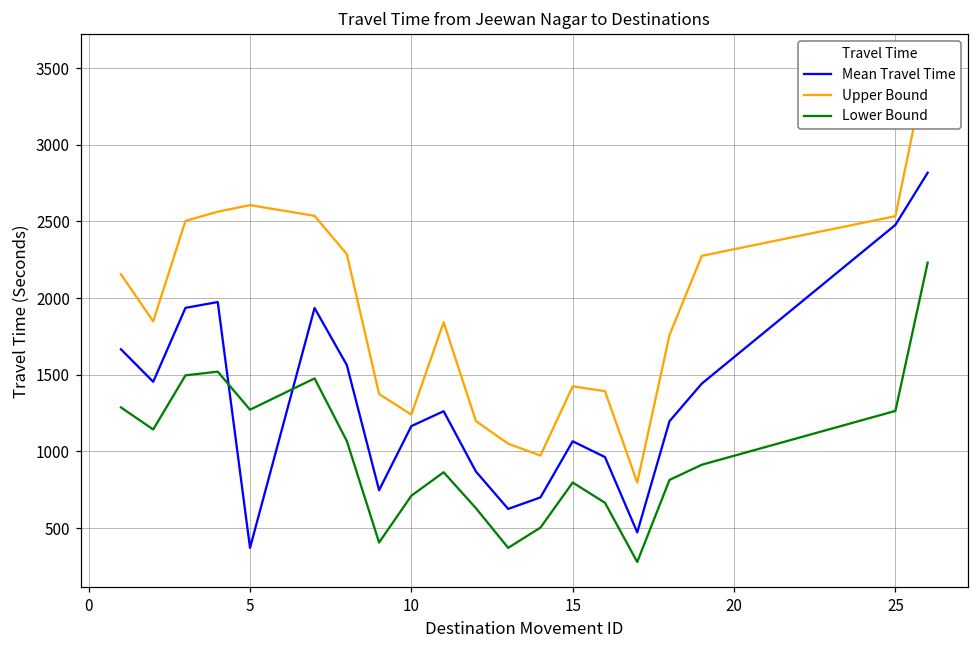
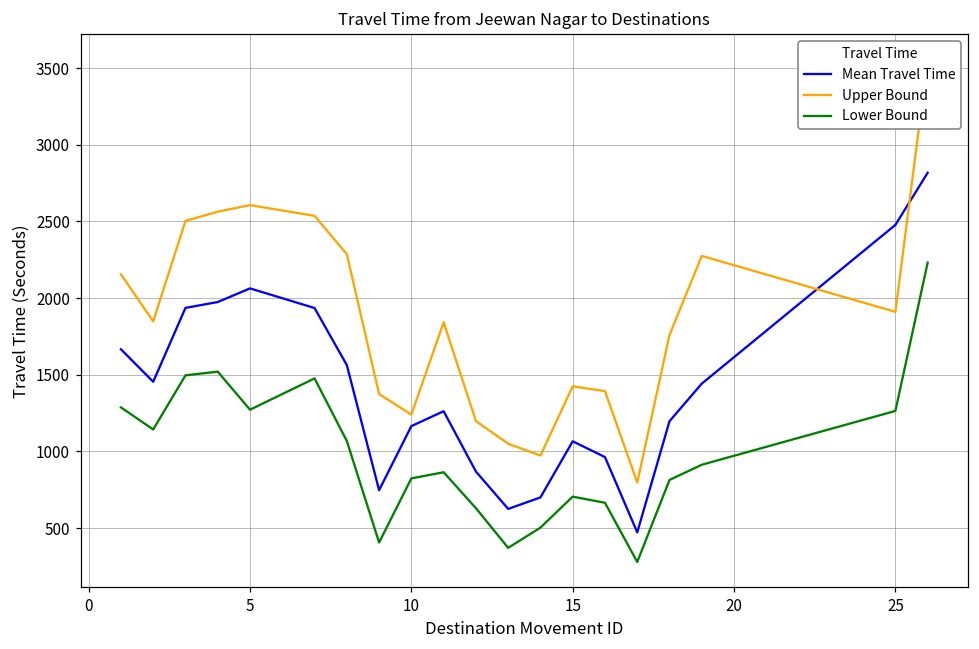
  {
    "Mean Travel Time": {
-     "5": 370,
+     "5": 2060,
      "10": 1170,
      "15": 1070,
      "25": 2480
    },
    "Upper Bound": {
      "5": 2610,
      "10": 1240,
      "15": 1420,
-     "25": 2530
+     "25": 1910
    },
    "Lower Bound": {
      "5": 1270,
-     "10": 710,
-     "15": 800,
+     "10": 820,
+     "15": 710,
      "25": 1260
    }
  }
